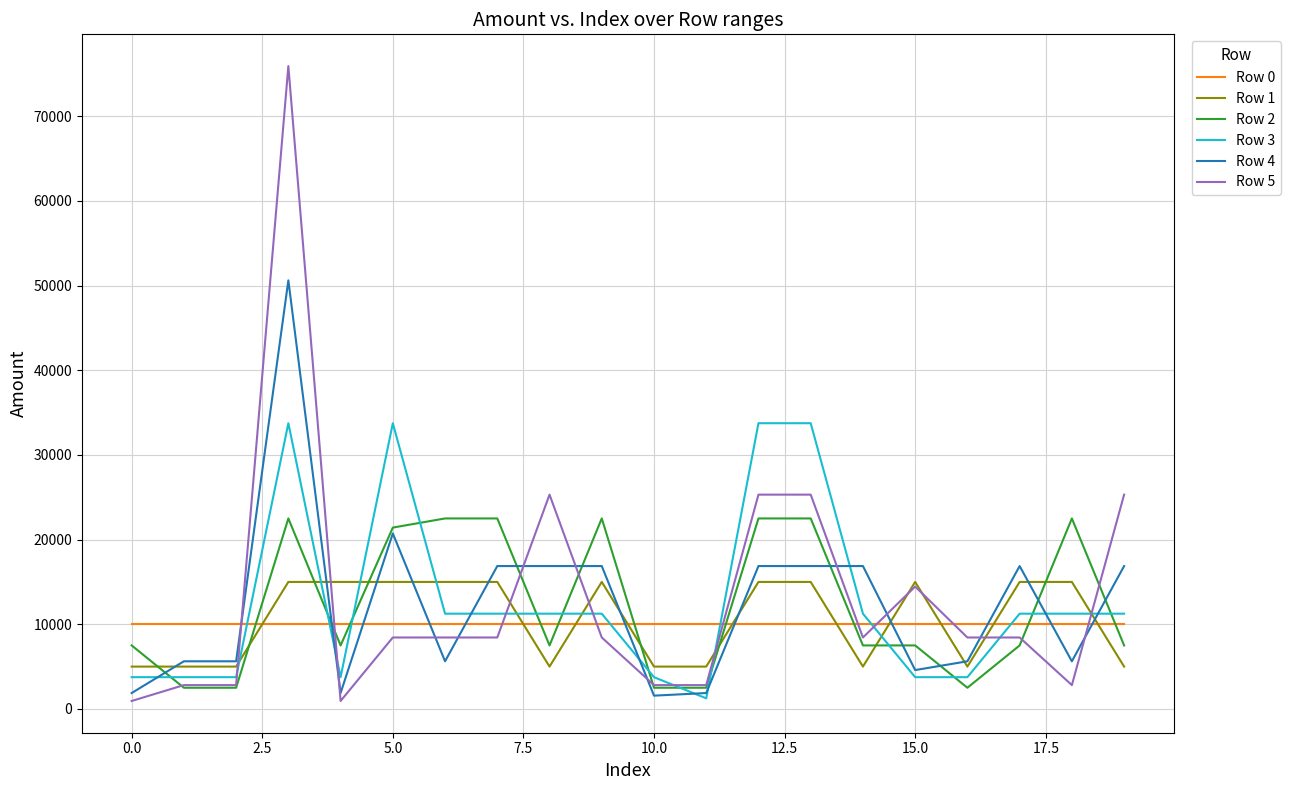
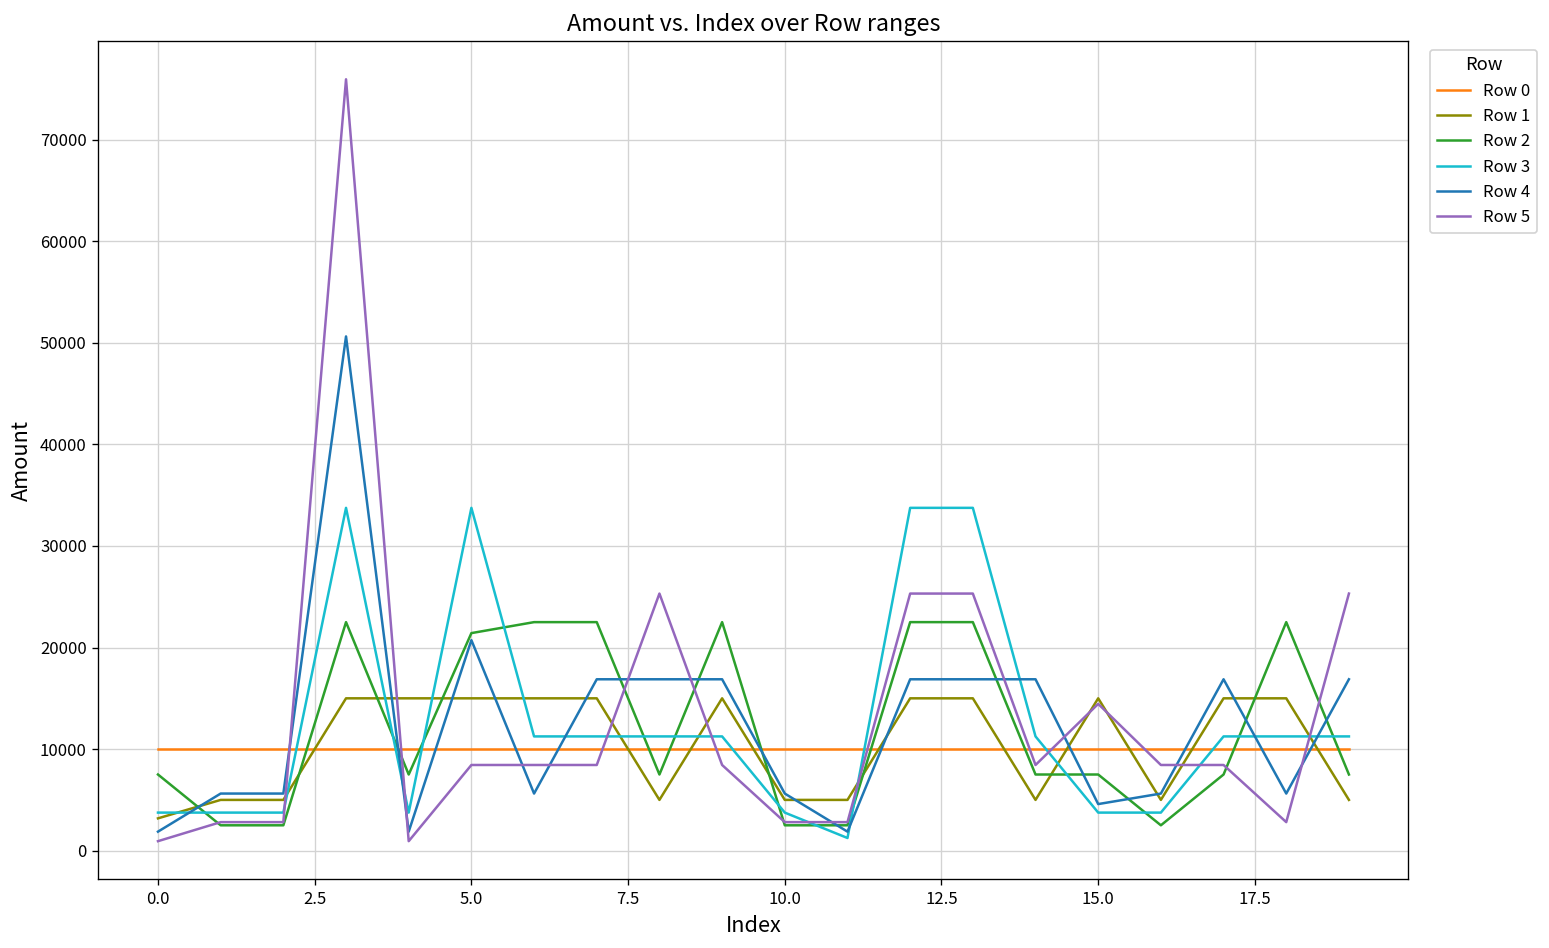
  {
    "Row 0": {
      "0.0": 10000,
      "5.0": 10000,
      "10.0": 10000,
      "15.0": 10000
    },
    "Row 1": {
-     "0.0": 5000,
+     "0.0": 3000,
      "5.0": 15000,
      "10.0": 5000,
      "15.0": 15000
    },
    "Row 2": {
      "0.0": 8000,
      "5.0": 21000,
      "10.0": 3000,
      "15.0": 8000
    },
    "Row 3": {
      "0.0": 4000,
      "5.0": 34000,
      "10.0": 4000,
      "15.0": 4000
    },
    "Row 4": {
      "0.0": 2000,
      "5.0": 21000,
-     "10.0": 2000,
+     "10.0": 6000,
      "15.0": 5000
    },
    "Row 5": {
      "0.0": 1000,
      "5.0": 8000,
      "10.0": 3000,
      "15.0": 14000
    }
  }
